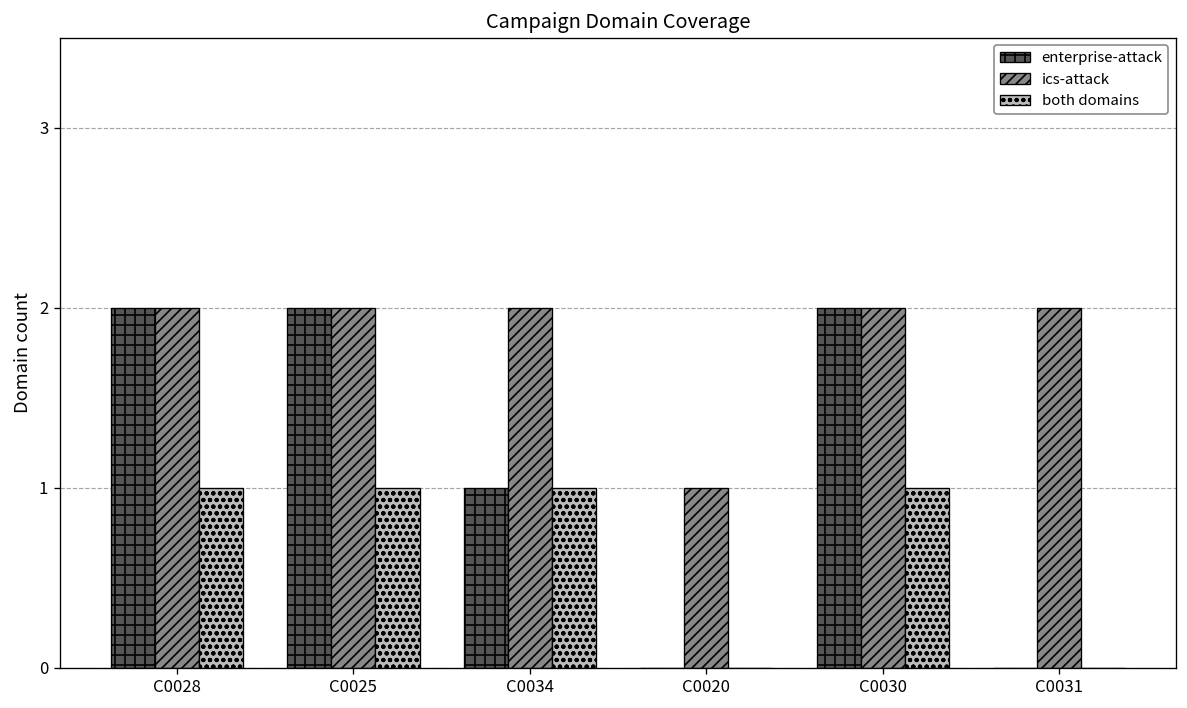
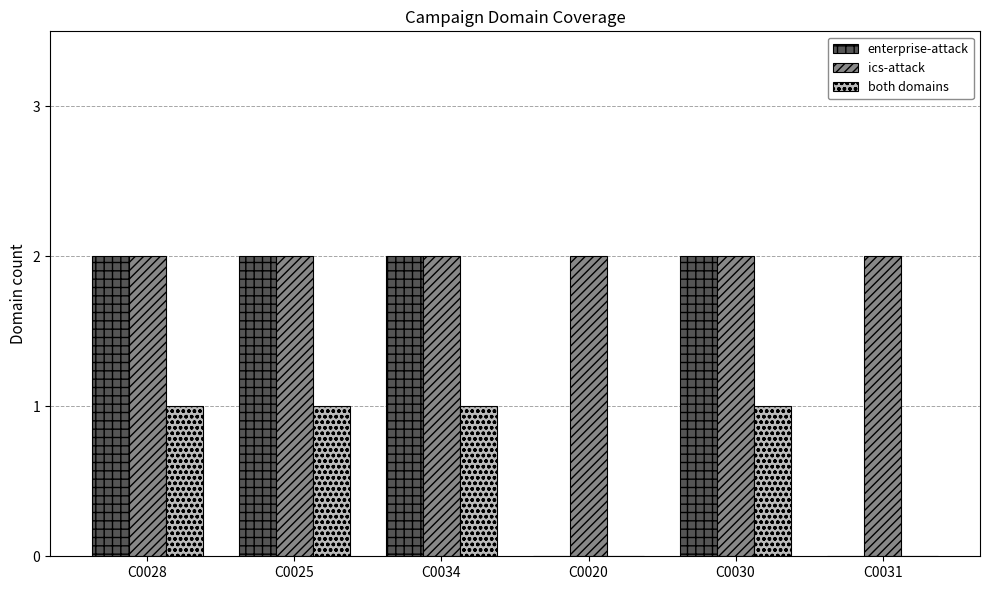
  {
    "enterprise-attack": {
      "C0028": 2,
      "C0025": 2,
-     "C0034": 1,
+     "C0034": 2,
      "C0020": 0,
      "C0030": 2,
      "C0031": 0
    },
    "ics-attack": {
      "C0028": 2,
      "C0025": 2,
      "C0034": 2,
-     "C0020": 1,
+     "C0020": 2,
      "C0030": 2,
      "C0031": 2
    },
    "both domains": {
      "C0028": 1,
      "C0025": 1,
      "C0034": 1,
      "C0020": 0,
      "C0030": 1,
      "C0031": 0
    }
  }
